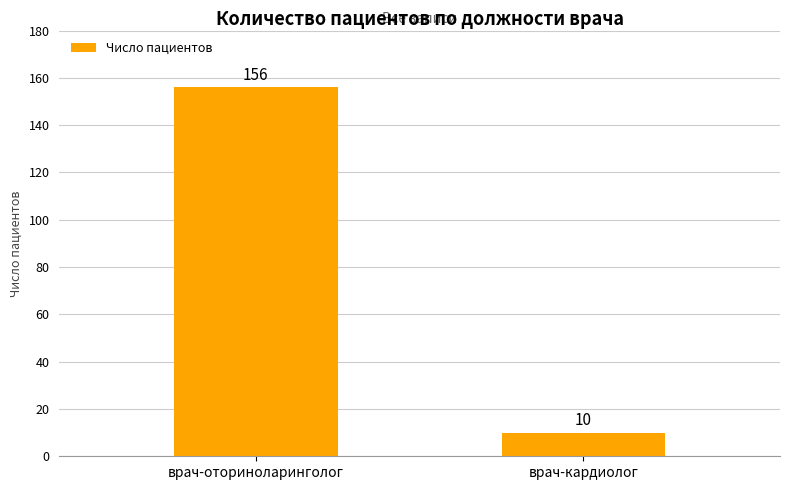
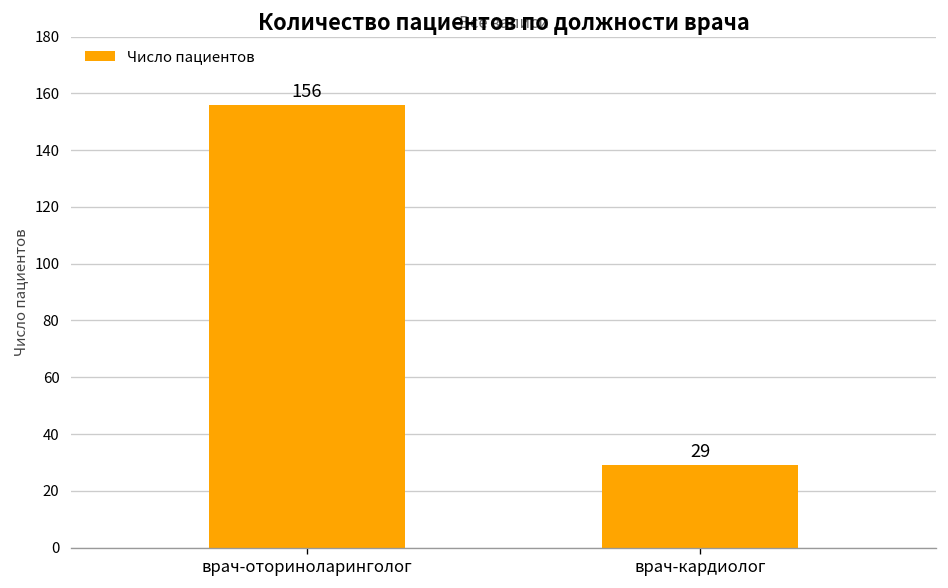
  {
    "врач-оториноларинголог": 156,
-   "врач-кардиолог": 10
+   "врач-кардиолог": 29
  }
